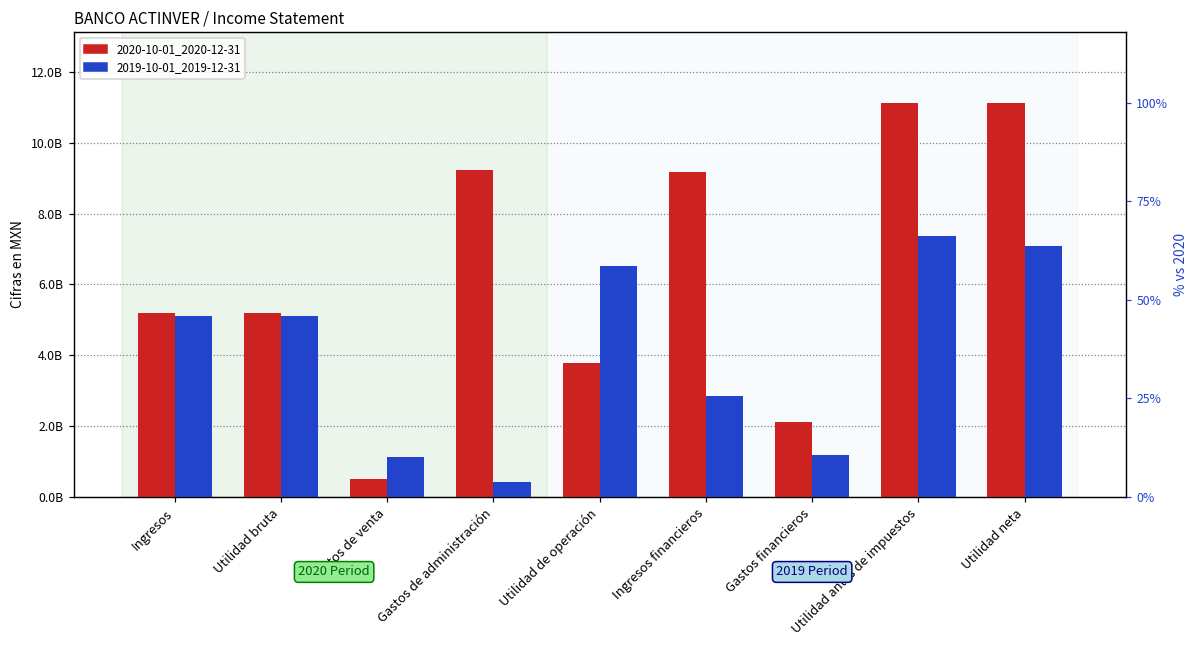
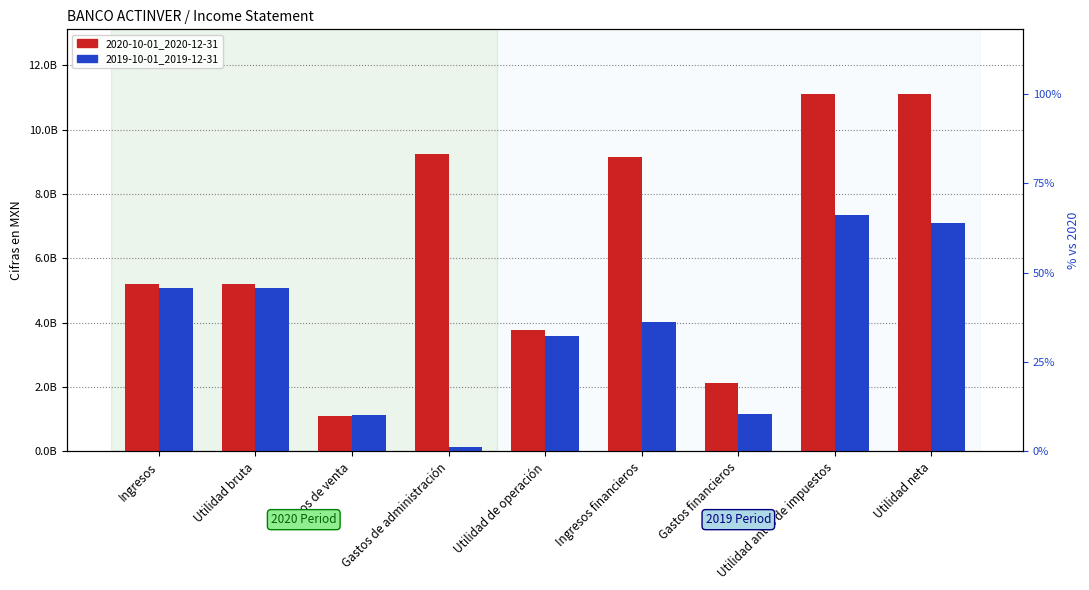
  {
    "2020-10-01_2020-12-31": {
      "Ingresos": 5200000000,
      "Utilidad bruta": 5200000000,
-     "Gastos de venta": 500000000,
+     "Gastos de venta": 1100000000,
      "Gastos de administración": 9200000000,
      "Utilidad de operación": 3800000000,
      "Ingresos financieros": 9200000000,
      "Gastos financieros": 2100000000,
      "Utilidad antes de impuestos": 11100000000,
      "Utilidad neta": 11100000000
    },
    "2019-10-01_2019-12-31": {
      "Ingresos": 5100000000,
      "Utilidad bruta": 5100000000,
      "Gastos de venta": 1100000000,
-     "Gastos de administración": 400000000,
-     "Utilidad de operación": 6500000000,
-     "Ingresos financieros": 2800000000,
+     "Gastos de administración": 100000000,
+     "Utilidad de operación": 3600000000,
+     "Ingresos financieros": 4000000000,
      "Gastos financieros": 1200000000,
      "Utilidad antes de impuestos": 7400000000,
      "Utilidad neta": 7100000000
    }
  }
